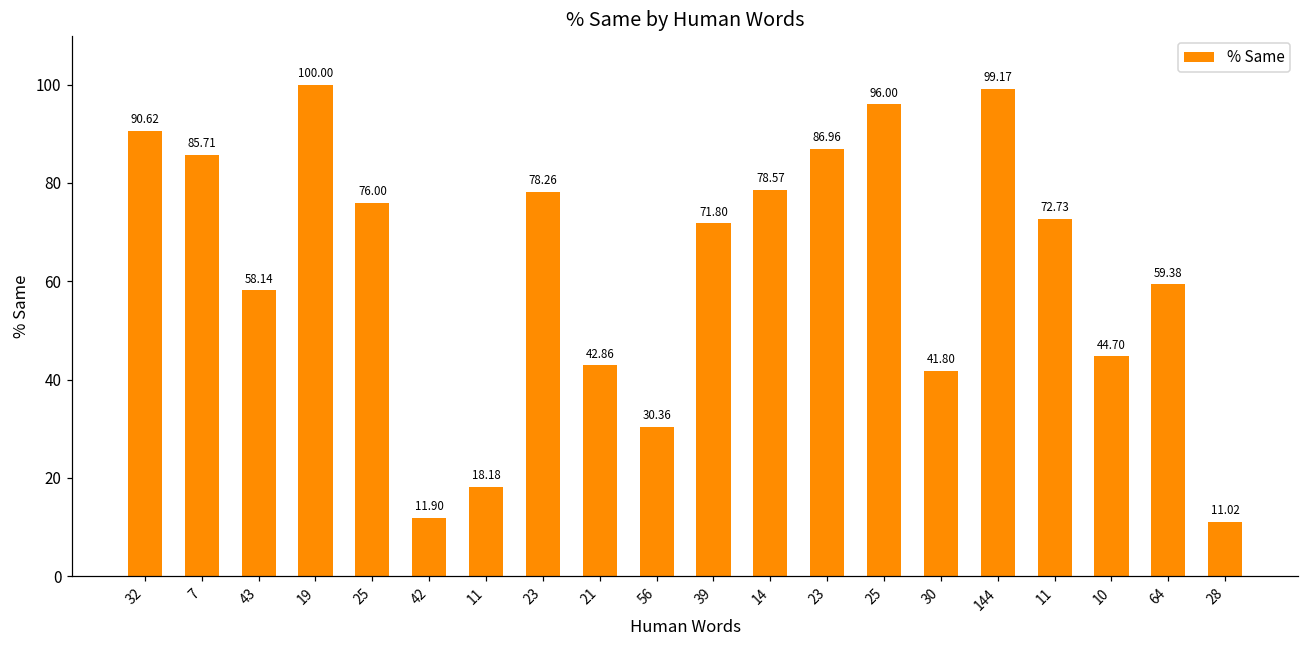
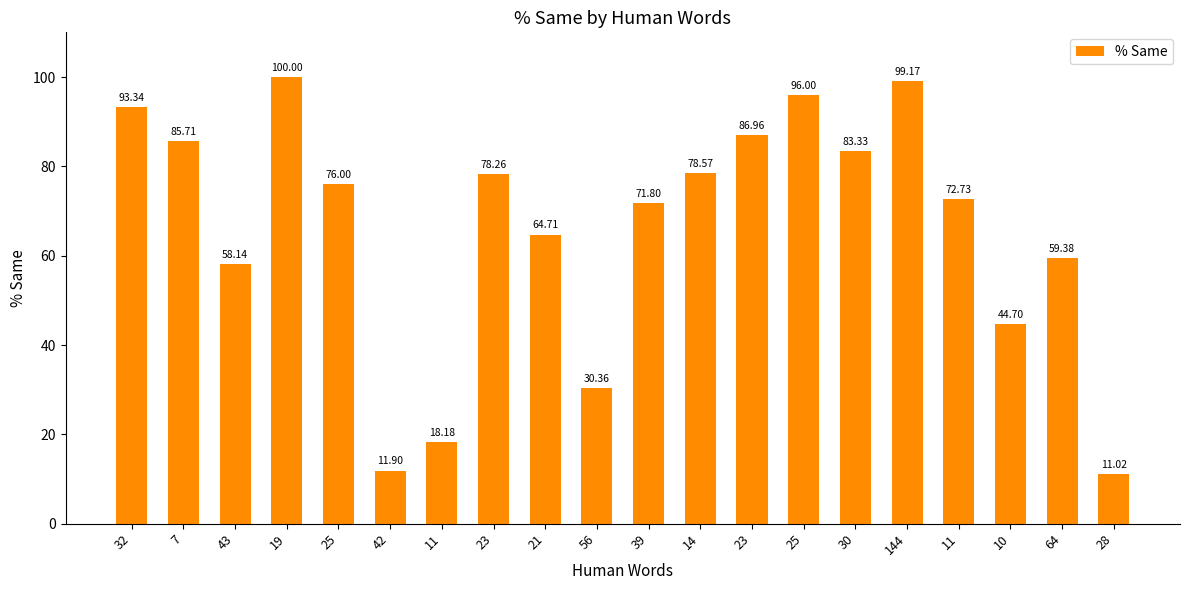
  {
-   "32": 90.62,
+   "32": 93.34,
    "7": 85.71,
    "43": 58.14,
    "19": 100.00,
    "42": 11.90,
-   "21": 42.86,
+   "21": 64.71,
    "56": 30.36,
    "39": 71.80,
    "14": 78.57,
-   "30": 41.80,
+   "30": 83.33,
    "144": 99.17,
    "10": 44.70,
    "64": 59.38,
    "28": 11.02
  }
